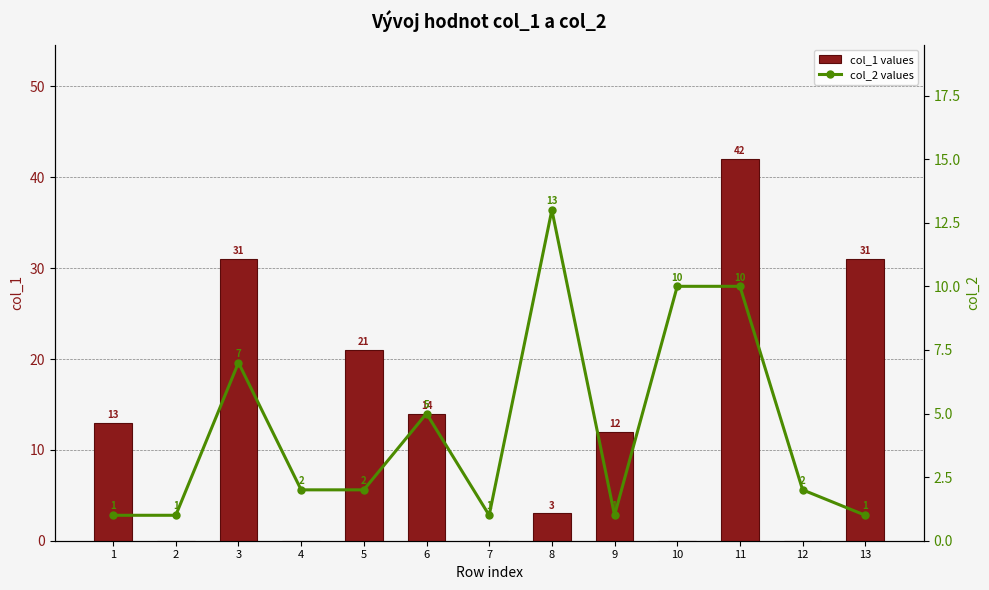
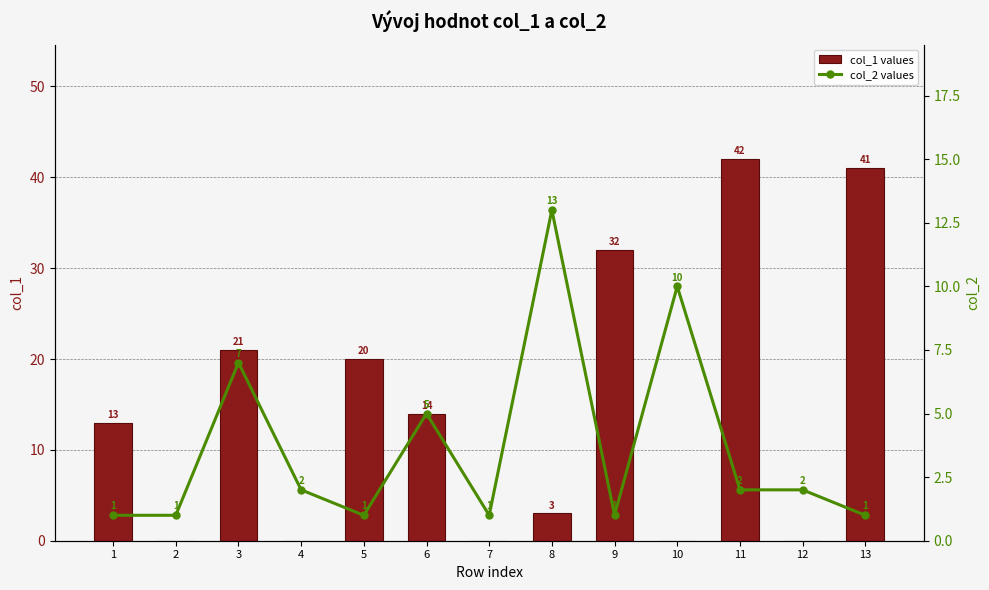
  {
    "col_1 values": {
      "1": 13,
-     "3": 31,
-     "5": 21,
+     "3": 21,
+     "5": 20,
      "8": 3,
-     "9": 12,
+     "9": 32,
      "11": 42,
-     "13": 31
+     "13": 41
    },
    "col_2 values": {
      "1": 1,
      "2": 1,
      "3": 7,
      "4": 2,
-     "5": 2,
+     "5": 1,
      "7": 1,
      "8": 13,
      "10": 10,
-     "11": 10,
+     "11": 2,
      "12": 2,
      "13": 1
    }
  }
